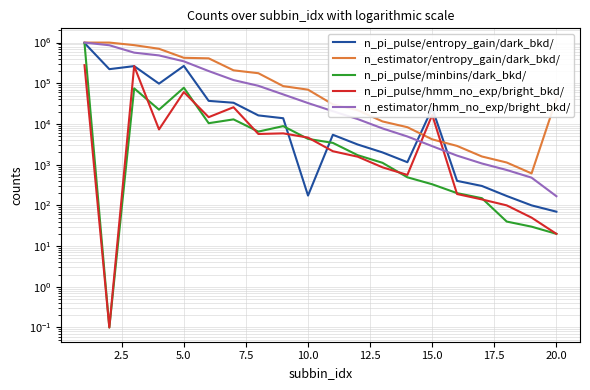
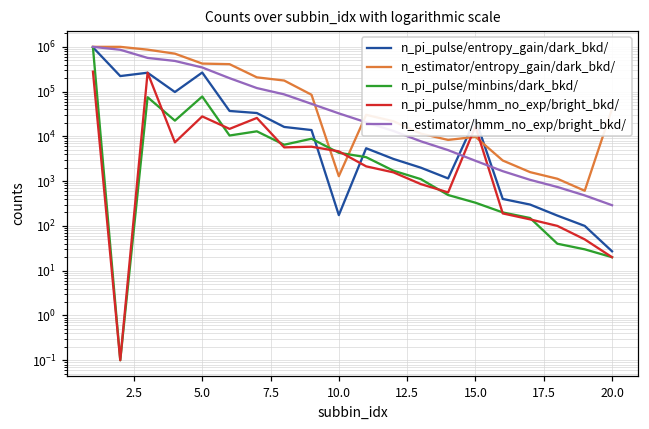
  {
    "n_pi_pulse/entropy_gain/dark_bkd/": {
      "5.0": 300000,
      "10.0": 170,
-     "20.0": 70
+     "20.0": 30
    },
    "n_estimator/entropy_gain/dark_bkd/": {
      "5.0": 400000,
-     "10.0": 70000,
-     "15.0": 4000
+     "10.0": 1300,
+     "15.0": 10000
    },
    "n_pi_pulse/minbins/dark_bkd/": {
      "5.0": 80000,
      "15.0": 300
    },
    "n_pi_pulse/hmm_no_exp/bright_bkd/": {
-     "5.0": 60000
+     "5.0": 30000
    },
    "n_estimator/hmm_no_exp/bright_bkd/": {
      "5.0": 300000,
      "10.0": 30000,
      "15.0": 3000,
-     "20.0": 170
+     "20.0": 300
    }
  }
